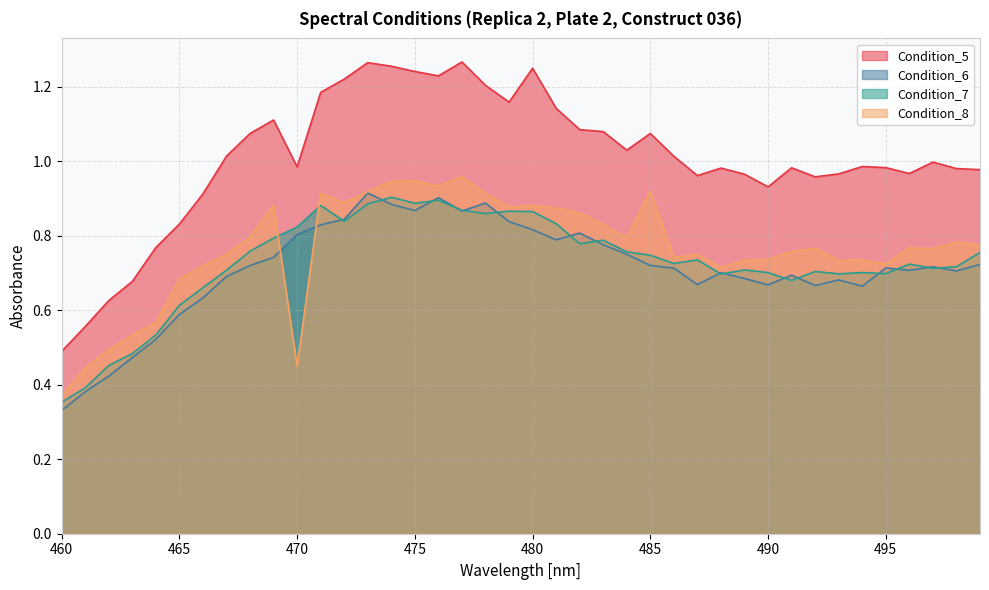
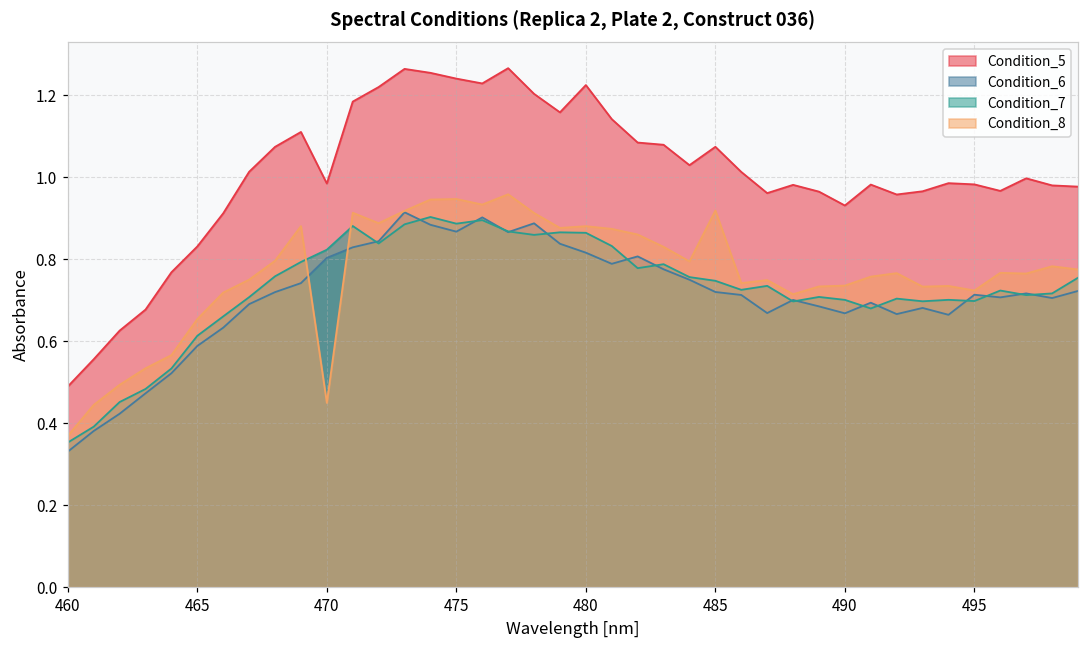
  {
    "Condition_5": {
      "460": 0.49,
      "465": 0.83,
      "470": 0.98,
      "475": 1.24,
-     "480": 1.25,
+     "480": 1.22,
      "485": 1.07,
      "490": 0.93,
      "495": 0.98
    },
    "Condition_8": {
      "460": 0.37,
-     "465": 0.68,
+     "465": 0.65,
      "470": 0.45,
      "475": 0.95,
      "480": 0.88,
      "485": 0.92,
      "490": 0.74,
      "495": 0.72
    }
  }
